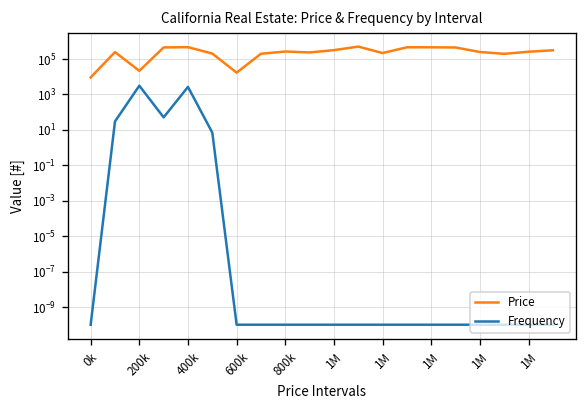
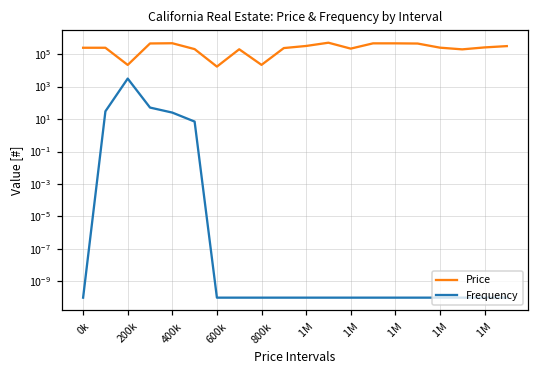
  {
    "Price": {
-     "0k": 10000,
+     "0k": 200000,
      "200k": 20000,
      "400k": 500000,
      "600k": 20000,
-     "800k": 300000
+     "800k": 20000
    },
    "Frequency": {
      "0k": 0.0000000001,
      "200k": 3000,
-     "400k": 3000,
+     "400k": 30,
      "600k": 0.0000000001,
      "800k": 0.0000000001
    }
  }
